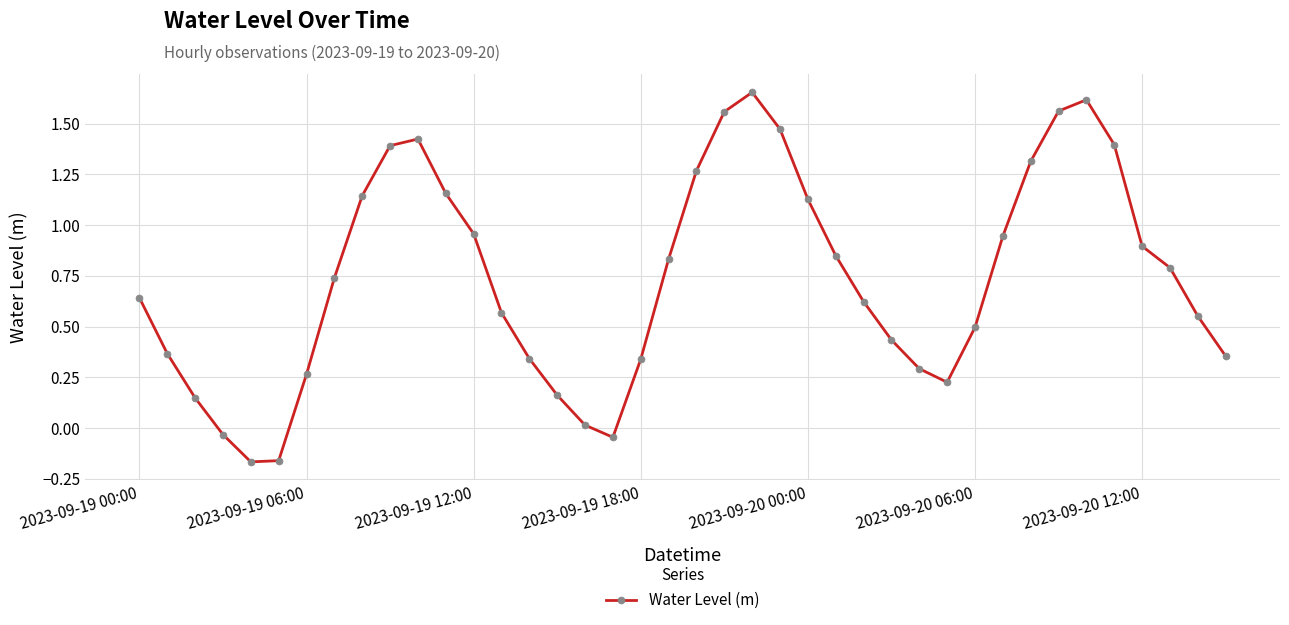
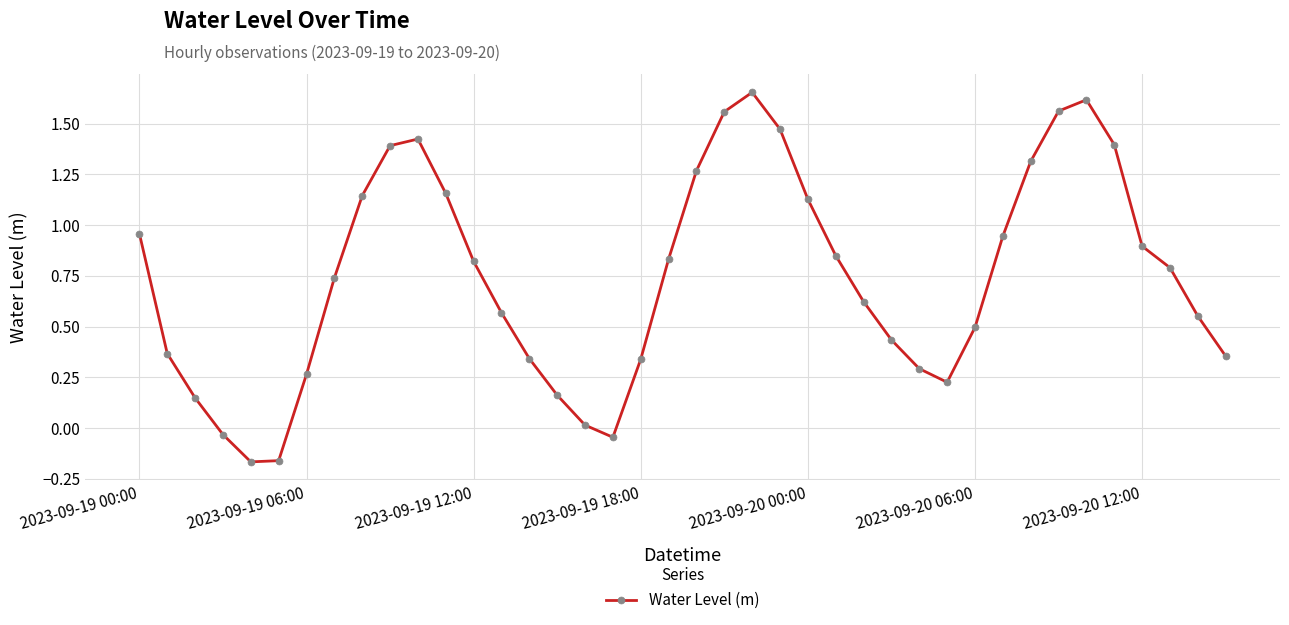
  {
-   "2023-09-19 00:00": 0.64,
+   "2023-09-19 00:00": 0.96,
    "2023-09-19 06:00": 0.26,
-   "2023-09-19 12:00": 0.96,
+   "2023-09-19 12:00": 0.82,
    "2023-09-19 18:00": 0.34,
    "2023-09-20 00:00": 1.13,
    "2023-09-20 06:00": 0.50,
    "2023-09-20 12:00": 0.90
  }
